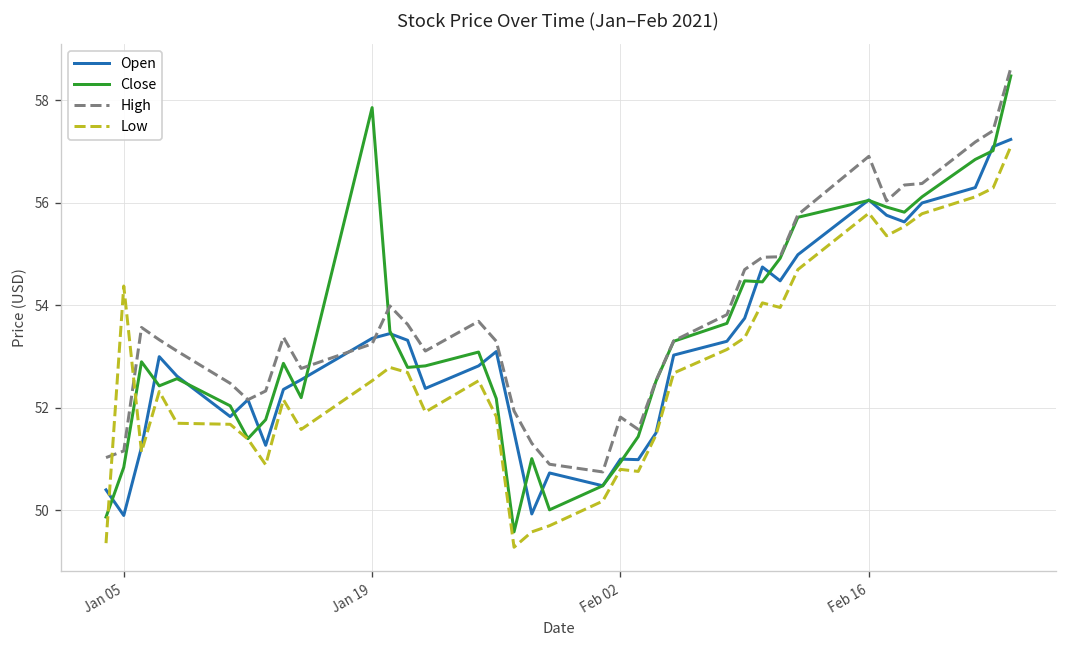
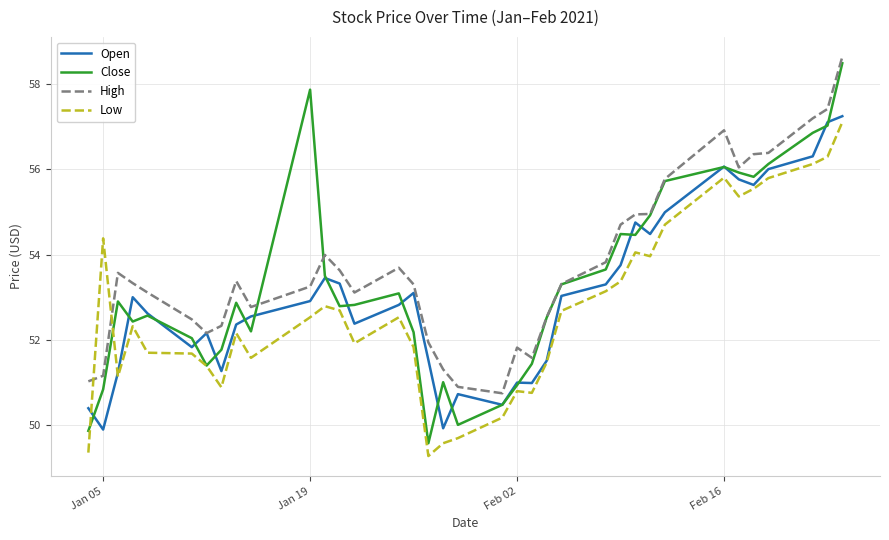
  {
    "Open": {
      "Jan 05": 49.9,
-     "Jan 19": 53.4,
+     "Jan 19": 52.9,
      "Feb 02": 51.0
    },
    "Close": {
      "Jan 05": 50.8,
      "Jan 19": 57.9,
      "Feb 02": 50.9
    },
    "High": {
      "Jan 05": 51.2,
      "Jan 19": 53.3,
      "Feb 02": 51.8,
      "Feb 16": 56.9
    },
    "Low": {
      "Jan 05": 54.4,
      "Jan 19": 52.5,
      "Feb 02": 50.8,
      "Feb 16": 55.8
    }
  }
